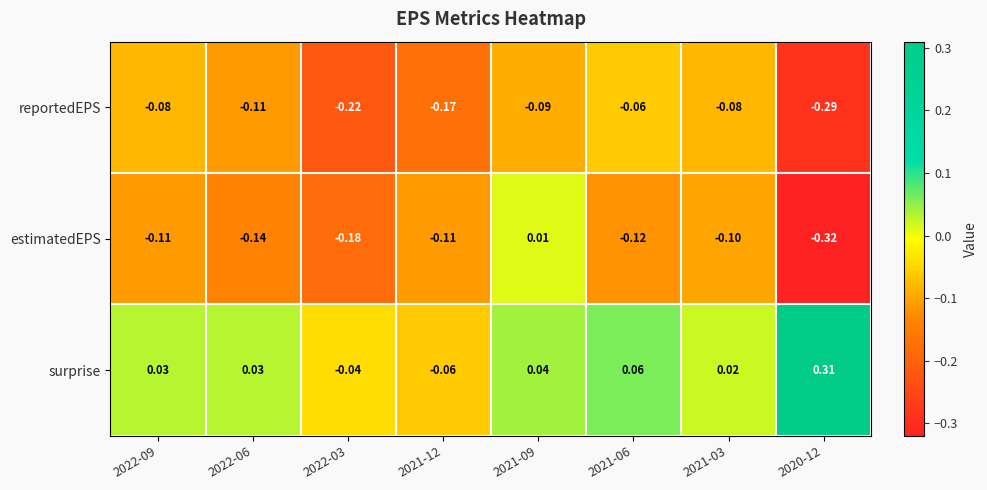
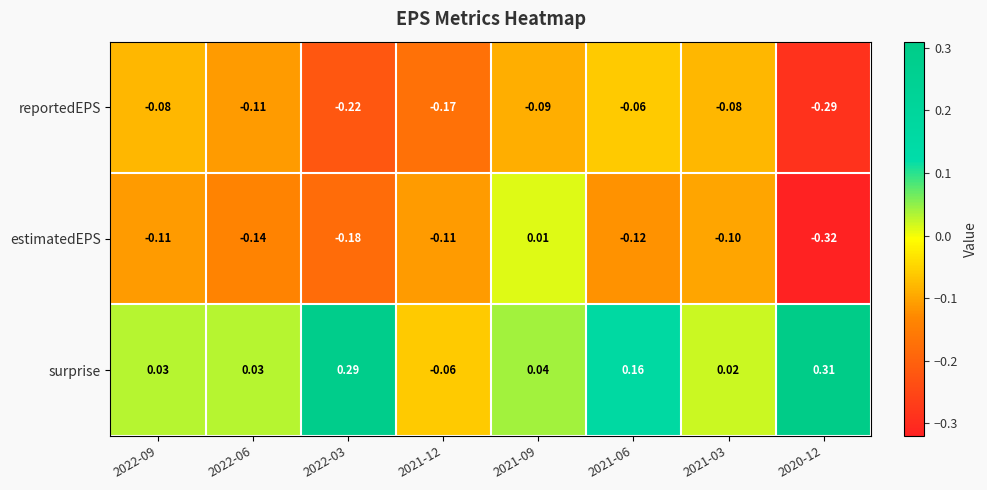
  {
    "reportedEPS": {
      "2022-09": -0.08,
      "2022-06": -0.11,
      "2022-03": -0.22,
      "2021-12": -0.17,
      "2021-09": -0.09,
      "2021-06": -0.06,
      "2021-03": -0.08,
      "2020-12": -0.29
    },
    "estimatedEPS": {
      "2022-09": -0.11,
      "2022-06": -0.14,
      "2022-03": -0.18,
      "2021-12": -0.11,
      "2021-09": 0.01,
      "2021-06": -0.12,
      "2021-03": -0.10,
      "2020-12": -0.32
    },
    "surprise": {
      "2022-09": 0.03,
      "2022-06": 0.03,
-     "2022-03": -0.04,
+     "2022-03": 0.29,
      "2021-12": -0.06,
      "2021-09": 0.04,
-     "2021-06": 0.06,
+     "2021-06": 0.16,
      "2021-03": 0.02,
      "2020-12": 0.31
    }
  }
